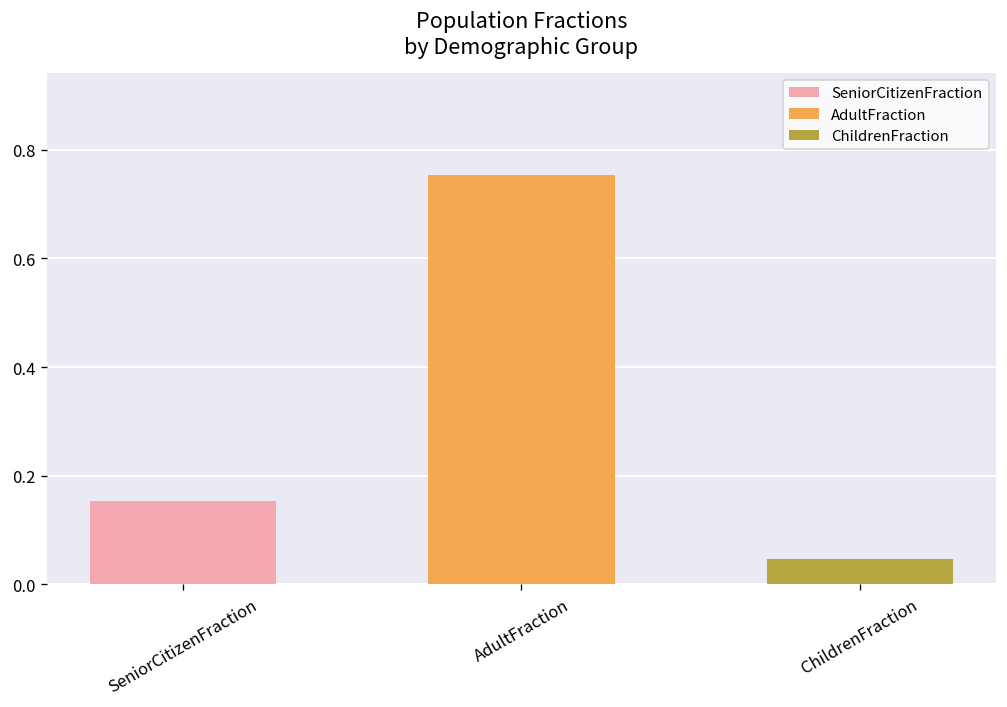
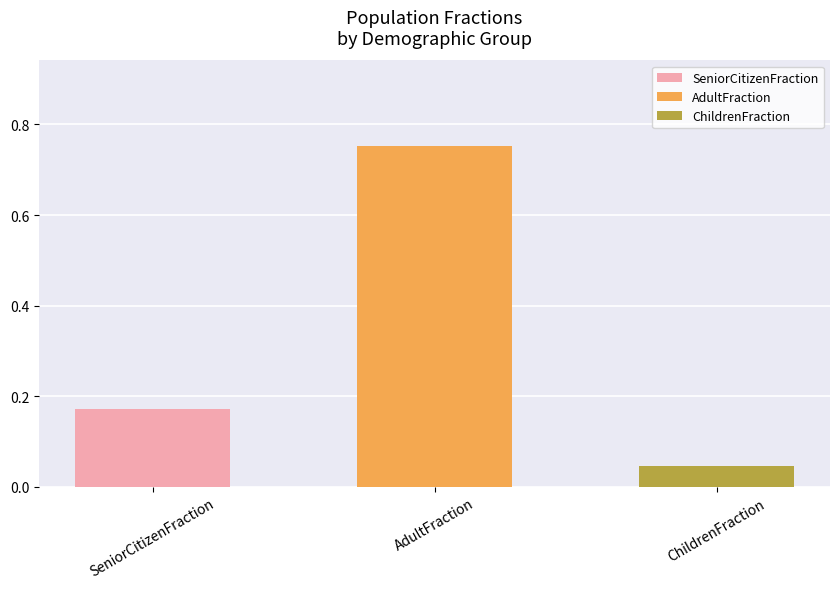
  {
-   "SeniorCitizenFraction": 0.15,
+   "SeniorCitizenFraction": 0.17,
    "AdultFraction": 0.75,
    "ChildrenFraction": 0.05
  }
